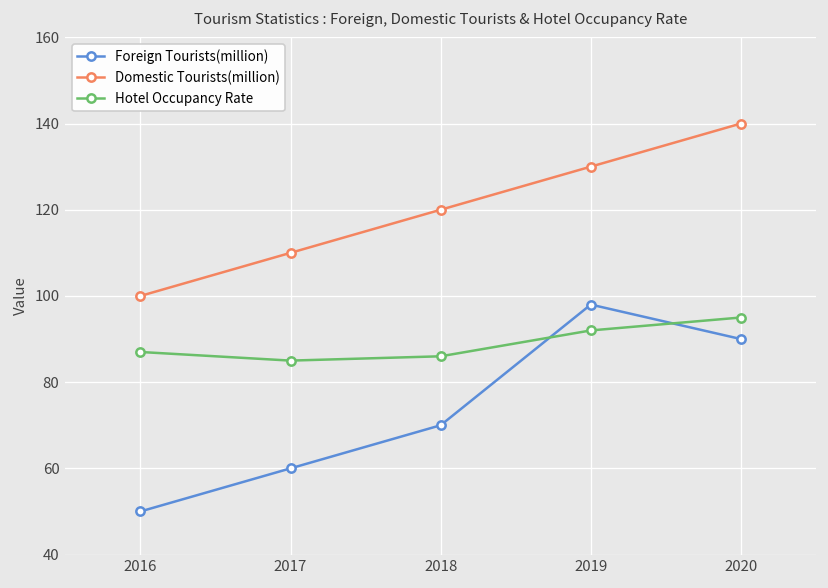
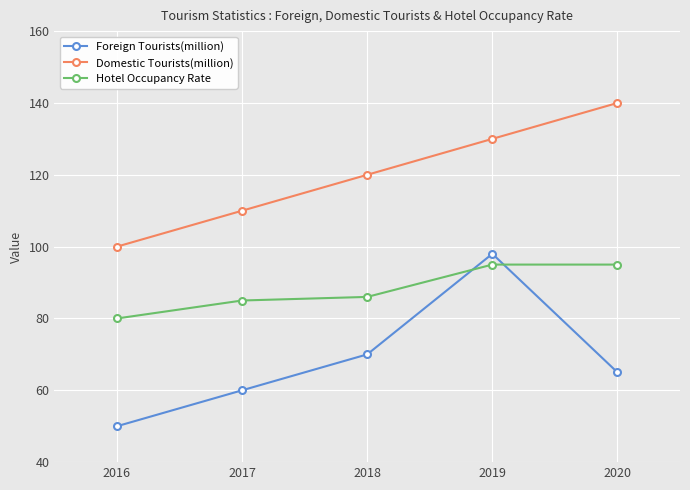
  {
    "Foreign Tourists(million)": {
      "2016": 50,
      "2017": 60,
      "2018": 70,
      "2019": 98,
-     "2020": 90
+     "2020": 65
    },
    "Domestic Tourists(million)": {
      "2016": 100,
      "2017": 110,
      "2018": 120,
      "2019": 130,
      "2020": 140
    },
    "Hotel Occupancy Rate": {
-     "2016": 87,
+     "2016": 80,
      "2017": 85,
      "2018": 86,
-     "2019": 92,
+     "2019": 95,
      "2020": 95
    }
  }
